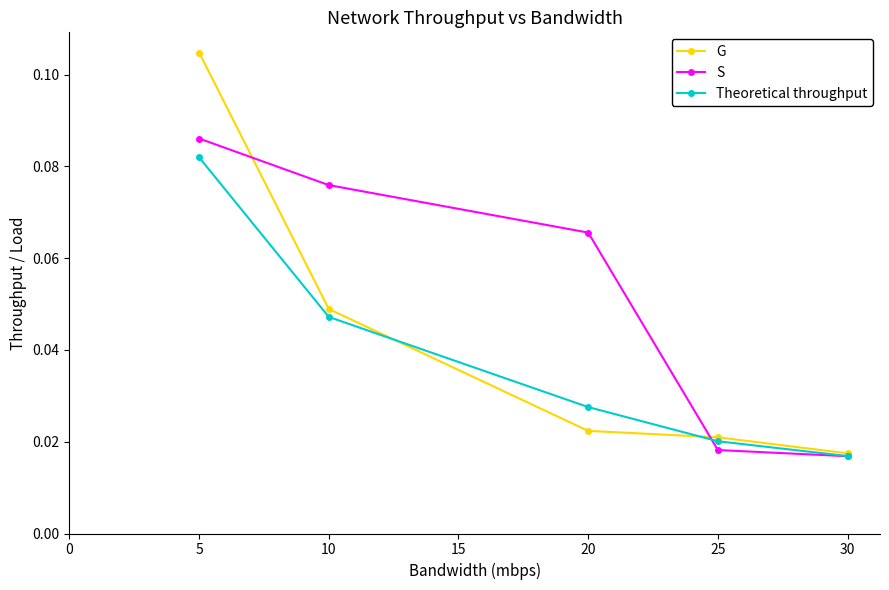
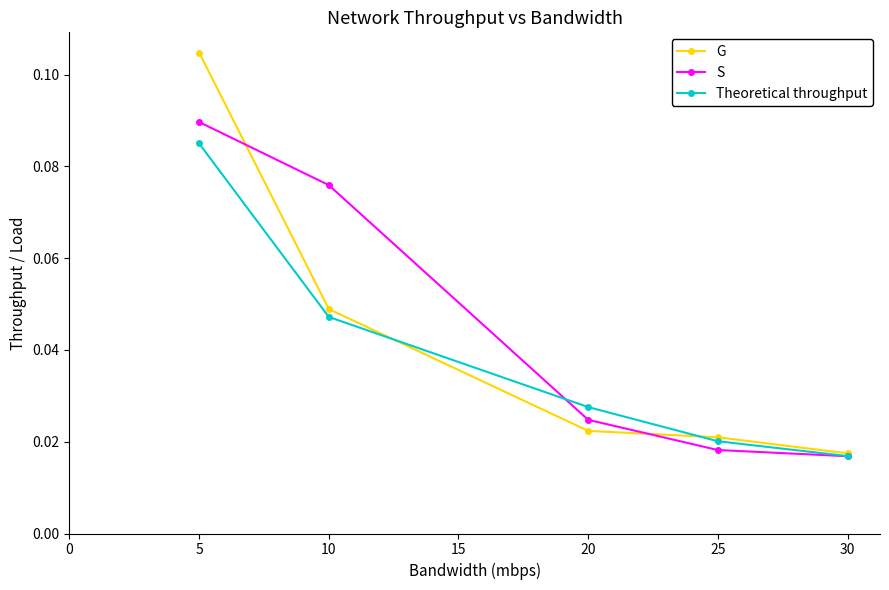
  {
    "G": {
      "5": 0.105,
      "10": 0.049,
      "20": 0.022,
      "25": 0.021,
      "30": 0.017
    },
    "S": {
-     "5": 0.086,
+     "5": 0.090,
      "10": 0.076,
-     "20": 0.066,
+     "20": 0.025,
      "25": 0.018
    },
    "Theoretical throughput": {
-     "5": 0.082,
+     "5": 0.085,
      "10": 0.047,
      "20": 0.028,
      "25": 0.020
    }
  }
